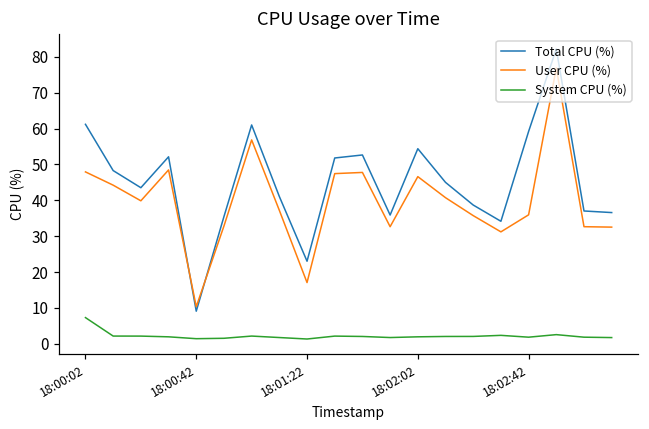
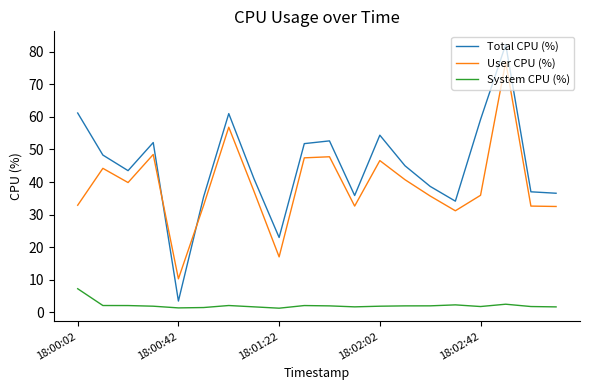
  {
    "Total CPU (%)": {
      "18:00:02": 61,
-     "18:00:42": 9,
+     "18:00:42": 4,
      "18:01:22": 23,
      "18:02:02": 54,
      "18:02:42": 59
    },
    "User CPU (%)": {
-     "18:00:02": 48,
+     "18:00:02": 33,
      "18:00:42": 10,
      "18:01:22": 17,
      "18:02:02": 47,
      "18:02:42": 36
    },
    "System CPU (%)": {
      "18:00:02": 7,
      "18:00:42": 1,
      "18:01:22": 1,
      "18:02:02": 2,
      "18:02:42": 2
    }
  }
